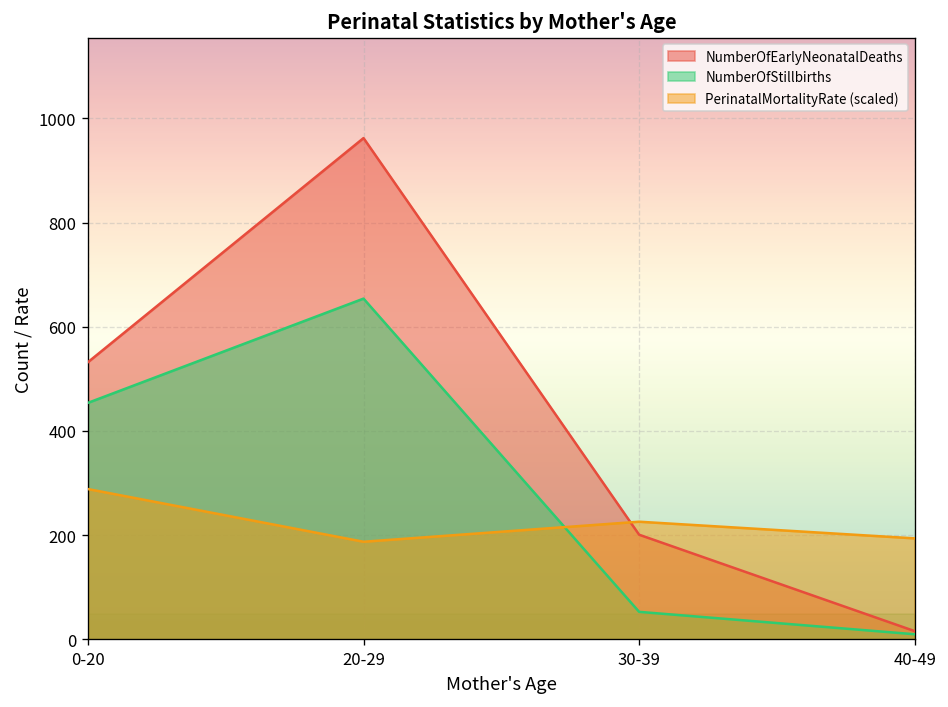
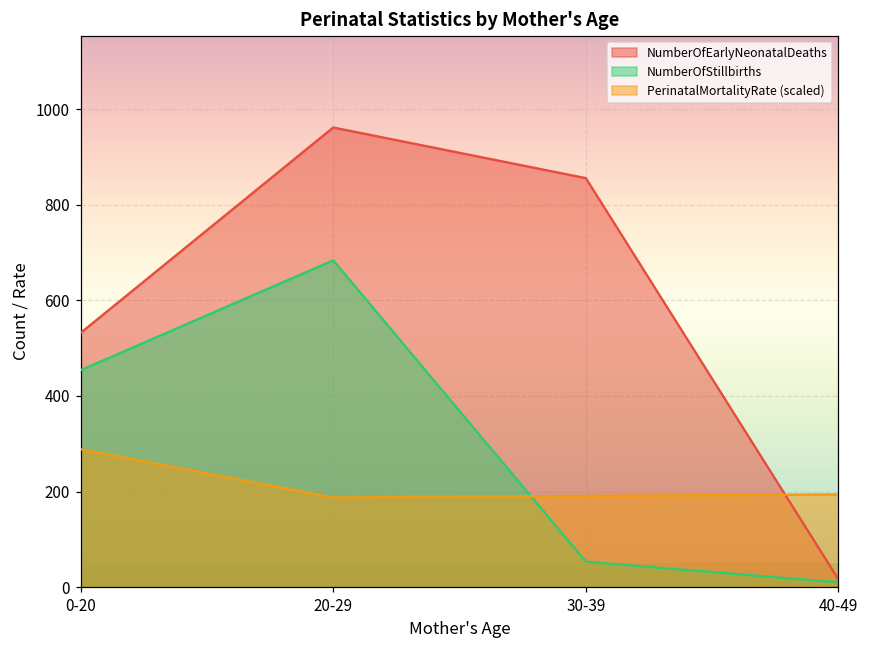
  {
    "NumberOfEarlyNeonatalDeaths": {
      "0-20": 530,
      "20-29": 960,
-     "30-39": 200,
+     "30-39": 860,
      "40-49": 20
    },
    "NumberOfStillbirths": {
      "0-20": 450,
-     "20-29": 650,
+     "20-29": 680,
      "30-39": 50,
      "40-49": 10
    },
    "PerinatalMortalityRate (scaled)": {
      "0-20": 290,
      "20-29": 190,
-     "30-39": 230,
+     "30-39": 190,
      "40-49": 190
    }
  }
